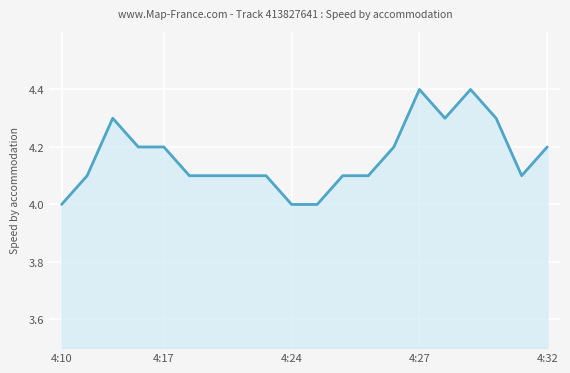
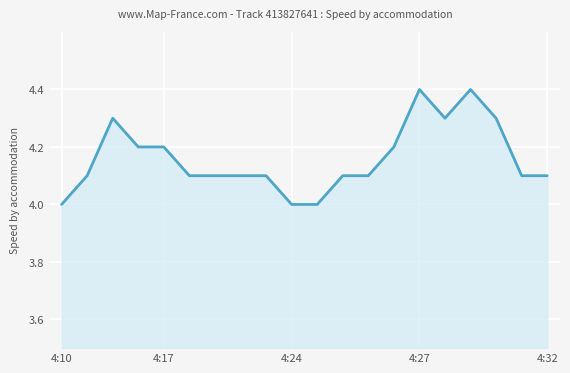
  {
    "4:10": 4.0,
    "4:17": 4.2,
-   "4:32": 4.2
+   "4:32": 4.1
  }
